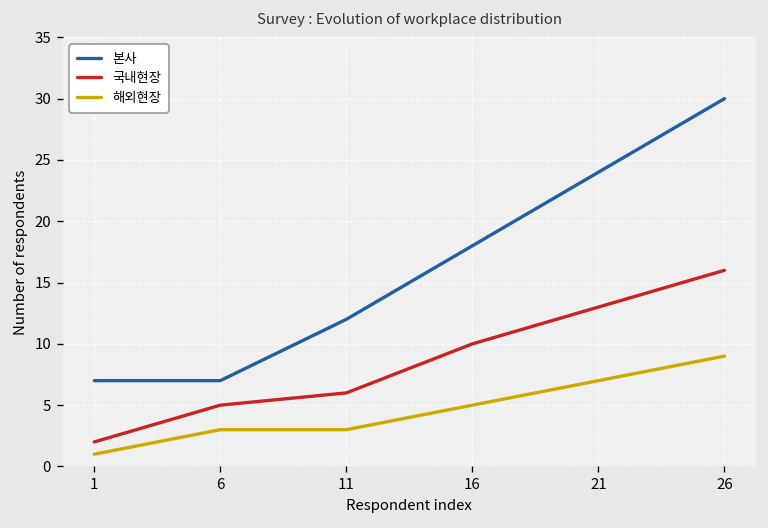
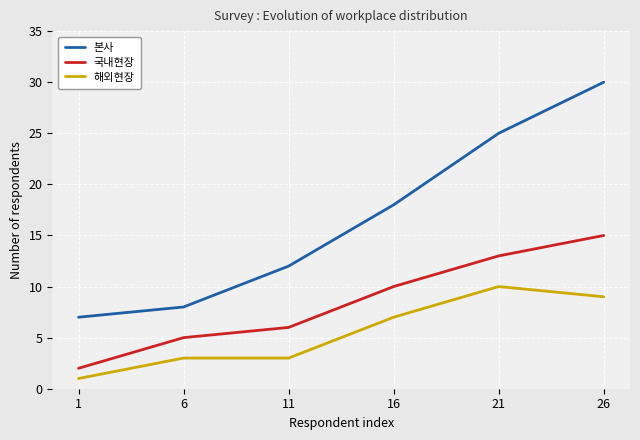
  {
    "본사": {
      "1": 7,
-     "6": 7,
+     "6": 8,
      "11": 12,
      "16": 18,
-     "21": 24,
+     "21": 25,
      "26": 30
    },
    "국내현장": {
      "1": 2,
      "6": 5,
      "11": 6,
      "16": 10,
      "21": 13,
-     "26": 16
+     "26": 15
    },
    "해외현장": {
      "1": 1,
      "6": 3,
      "11": 3,
-     "16": 5,
-     "21": 7,
+     "16": 7,
+     "21": 10,
      "26": 9
    }
  }
